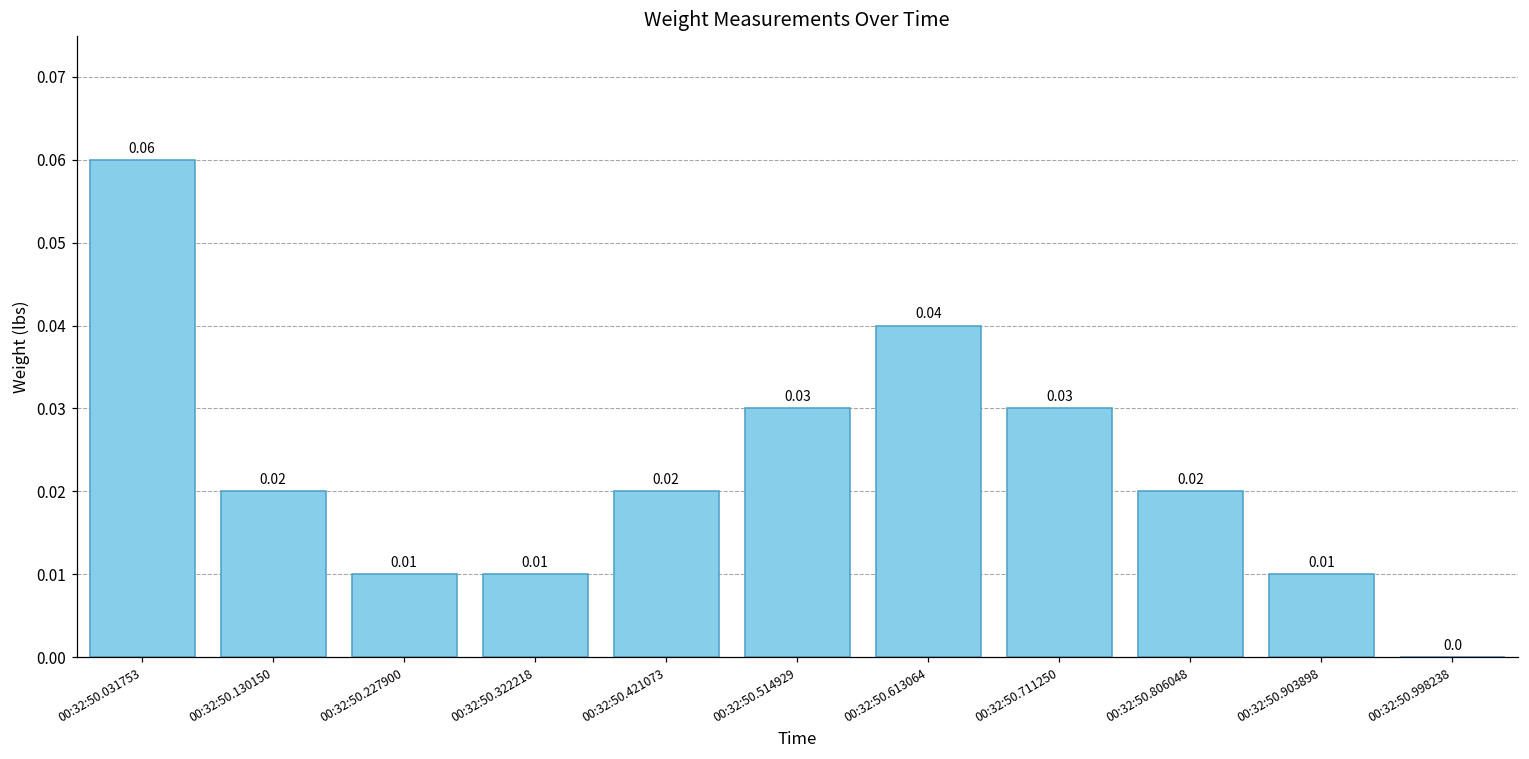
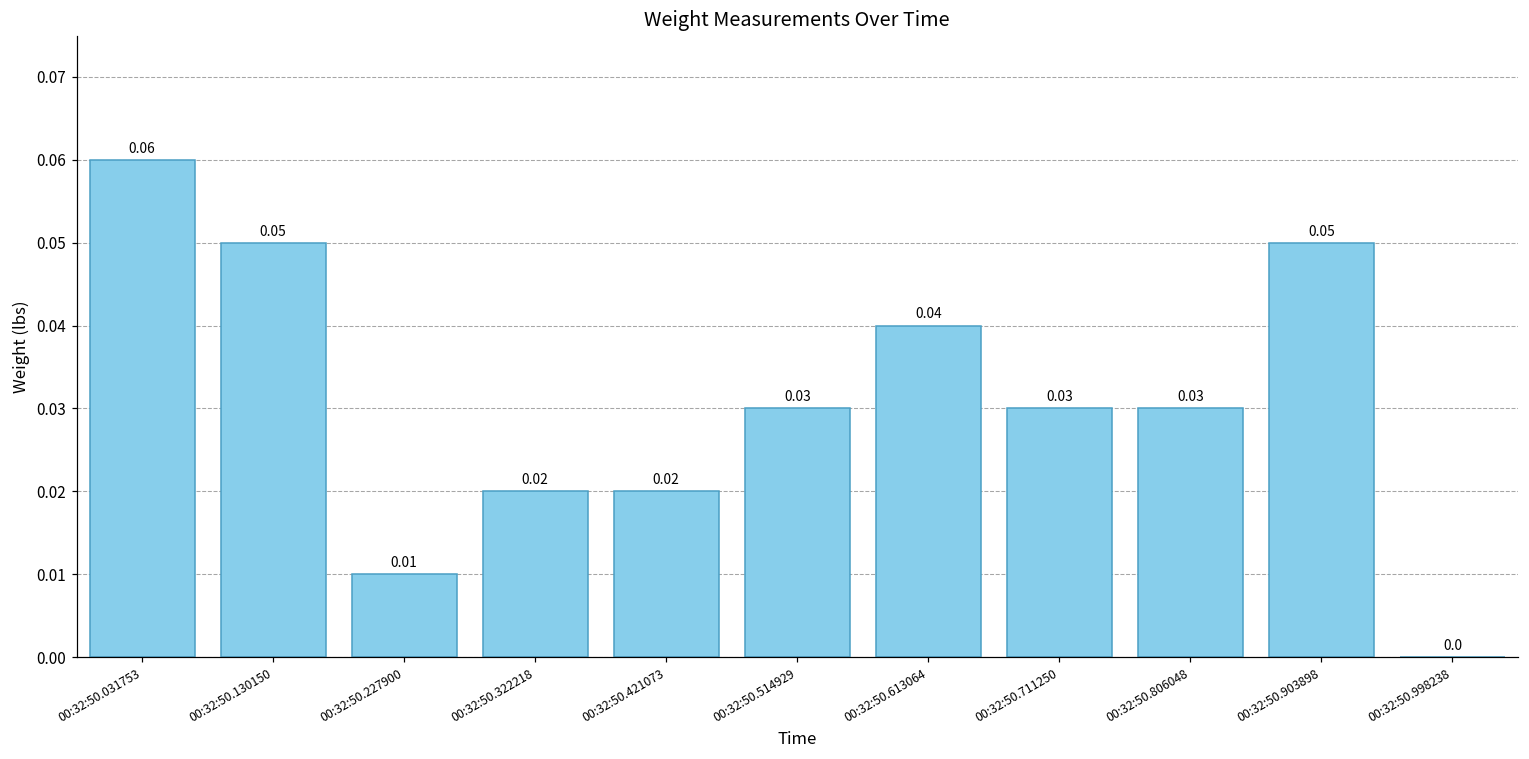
  {
    "00:32:50.031753": 0.06,
-   "00:32:50.130150": 0.02,
+   "00:32:50.130150": 0.05,
    "00:32:50.227900": 0.01,
-   "00:32:50.322218": 0.01,
+   "00:32:50.322218": 0.02,
    "00:32:50.421073": 0.02,
    "00:32:50.514929": 0.03,
    "00:32:50.613064": 0.04,
    "00:32:50.711250": 0.03,
-   "00:32:50.806048": 0.02,
-   "00:32:50.903898": 0.01,
+   "00:32:50.806048": 0.03,
+   "00:32:50.903898": 0.05,
    "00:32:50.998238": 0.0
  }
